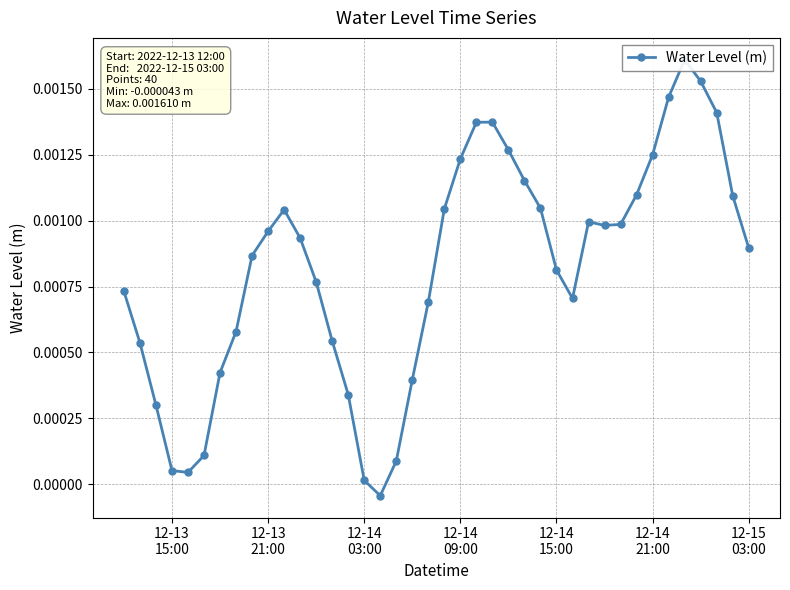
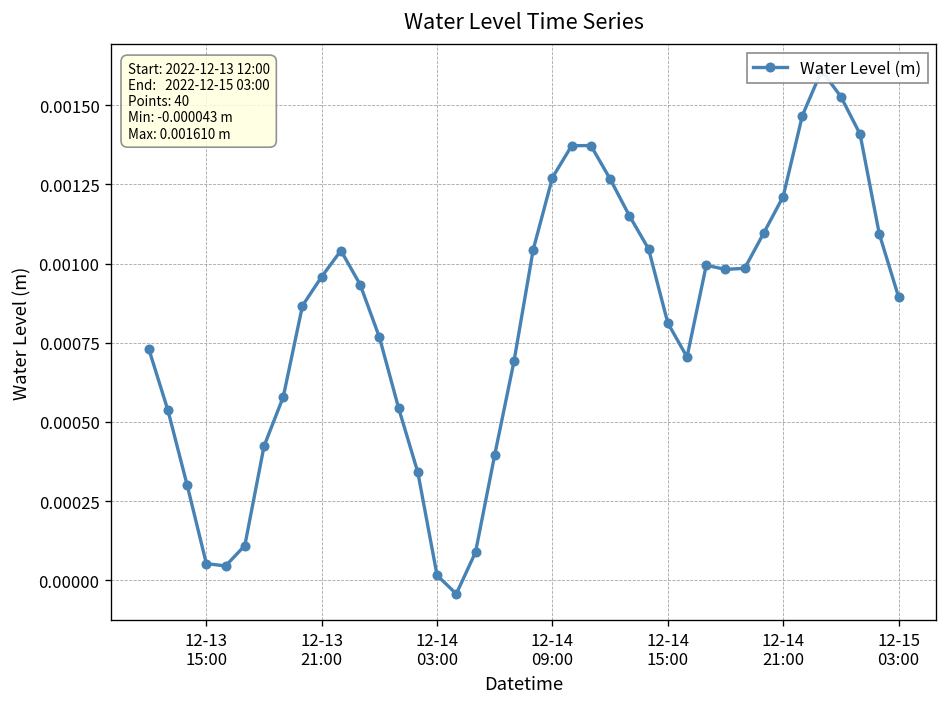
  {
    "12-13 15:00": 0.00005,
    "12-13 21:00": 0.00096,
    "12-14 03:00": 0.00002,
-   "12-14 09:00": 0.00123,
+   "12-14 09:00": 0.00127,
    "12-14 15:00": 0.00081,
-   "12-14 21:00": 0.00125,
+   "12-14 21:00": 0.00121,
    "12-15 03:00": 0.00090
  }
